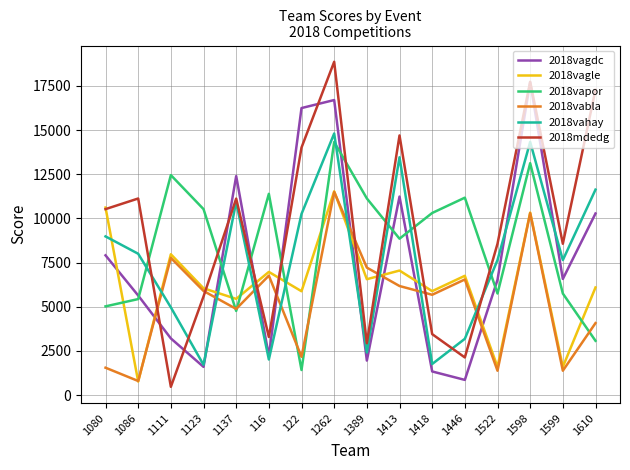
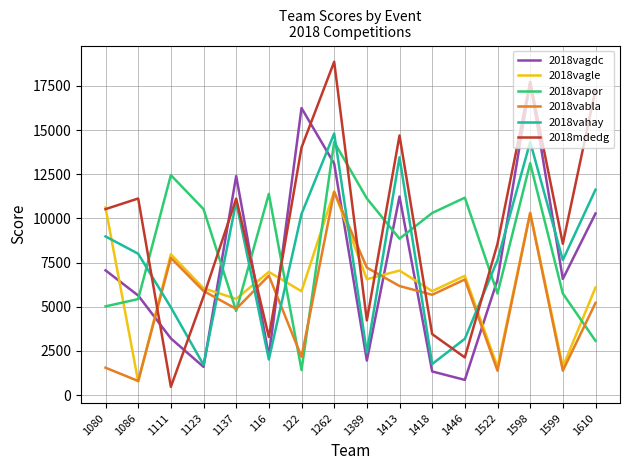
  {
    "2018vagdc": {
-     "1080": 7900,
+     "1080": 7100,
      "1086": 5600,
      "1111": 3200,
      "1137": 12400,
      "116": 2200,
      "122": 16200,
-     "1262": 16700,
+     "1262": 13100,
      "1389": 2000,
      "1413": 11200,
      "1418": 1300,
      "1446": 900,
      "1522": 6500,
      "1599": 6600,
      "1610": 10300
    },
    "2018vagle": {
      "1111": 8000,
      "1123": 6000,
      "1137": 5400,
      "116": 7000,
      "122": 5900,
      "1389": 6600,
      "1413": 7000,
      "1418": 5900,
      "1446": 6800,
      "1522": 1600,
      "1599": 1600,
      "1610": 6100
    },
    "2018vabla": {
      "1080": 1600,
      "1111": 7800,
      "1123": 5900,
      "116": 6800,
      "122": 2200,
      "1389": 7200,
      "1413": 6200,
      "1418": 5700,
      "1446": 6500,
      "1522": 1400,
      "1599": 1400,
-     "1610": 4100
+     "1610": 5200
    },
    "2018mdedg": {
      "1086": 11100,
      "1111": 500,
      "1123": 5600,
      "1137": 11100,
      "116": 3300,
      "122": 14000,
      "1262": 18900,
-     "1389": 2900,
+     "1389": 4200,
      "1413": 14700,
      "1418": 3500,
      "1446": 2100,
      "1522": 8600,
      "1599": 8600
    }
  }
